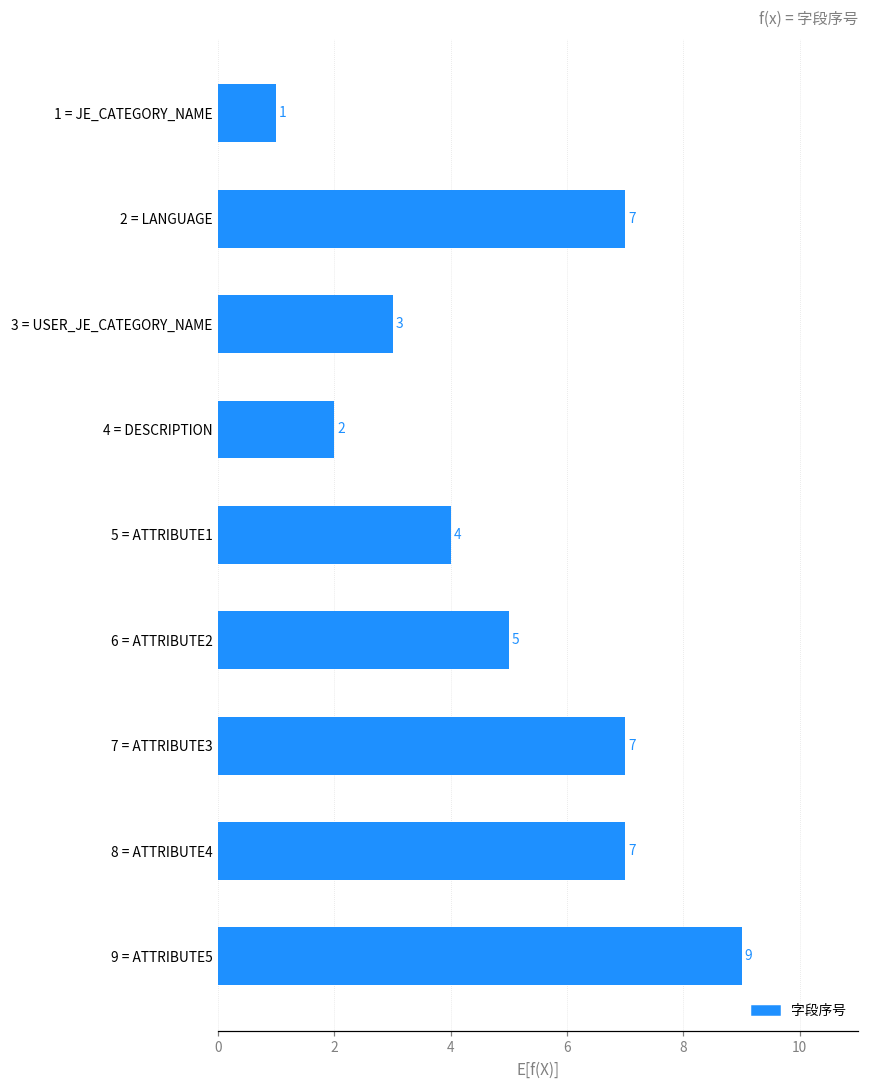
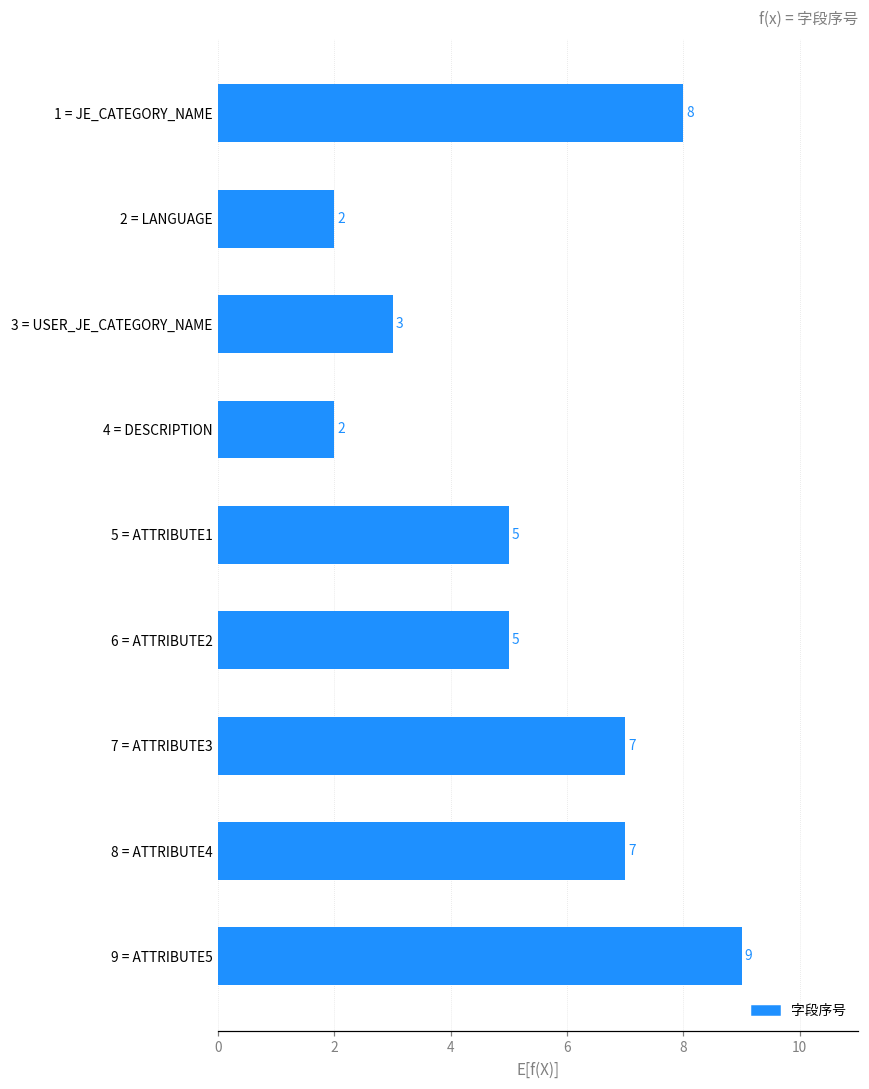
  {
-   "1 = JE_CATEGORY_NAME": 1,
-   "2 = LANGUAGE": 7,
+   "1 = JE_CATEGORY_NAME": 8,
+   "2 = LANGUAGE": 2,
    "3 = USER_JE_CATEGORY_NAME": 3,
    "4 = DESCRIPTION": 2,
-   "5 = ATTRIBUTE1": 4,
+   "5 = ATTRIBUTE1": 5,
    "6 = ATTRIBUTE2": 5,
    "7 = ATTRIBUTE3": 7,
    "8 = ATTRIBUTE4": 7,
    "9 = ATTRIBUTE5": 9
  }
